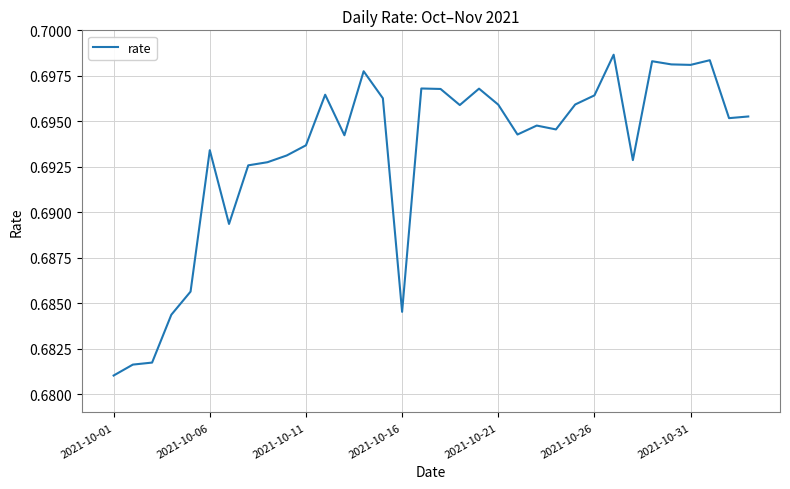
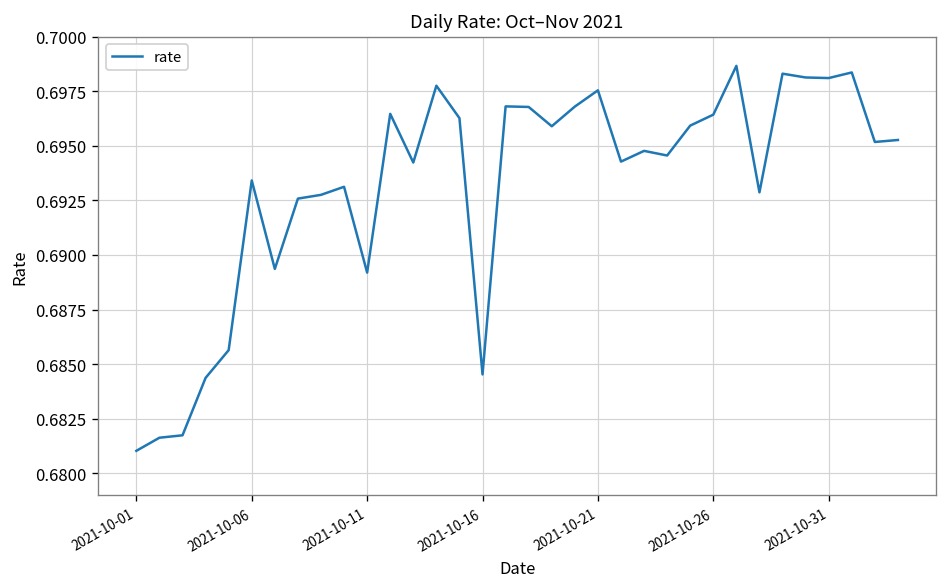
  {
    "2021-10-01": 0.6810,
    "2021-10-06": 0.6934,
-   "2021-10-11": 0.6937,
+   "2021-10-11": 0.6892,
    "2021-10-16": 0.6845,
-   "2021-10-21": 0.6959,
+   "2021-10-21": 0.6975,
    "2021-10-26": 0.6964,
    "2021-10-31": 0.6981
  }
